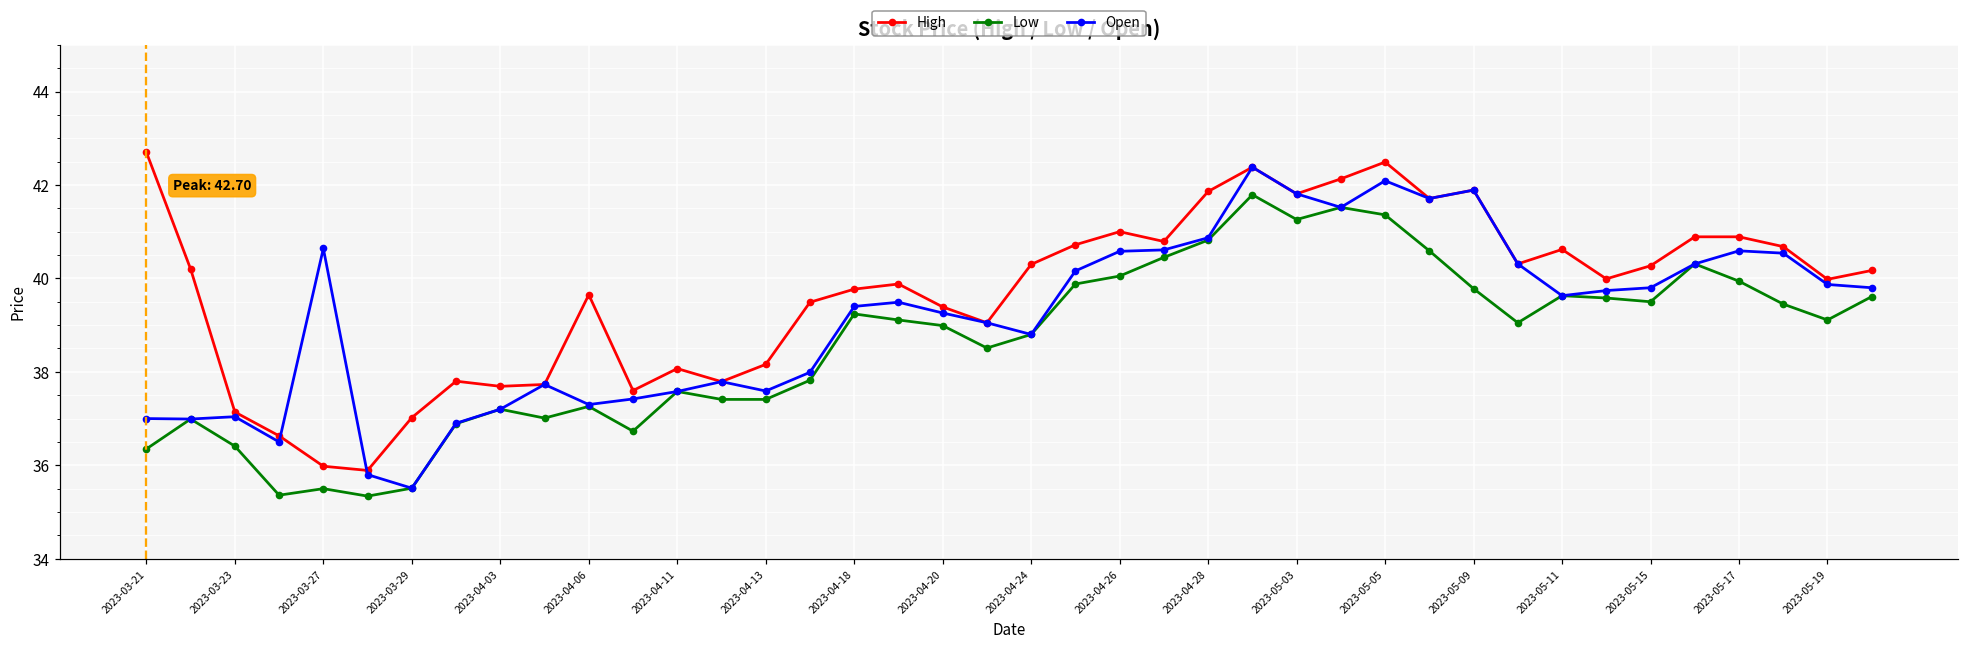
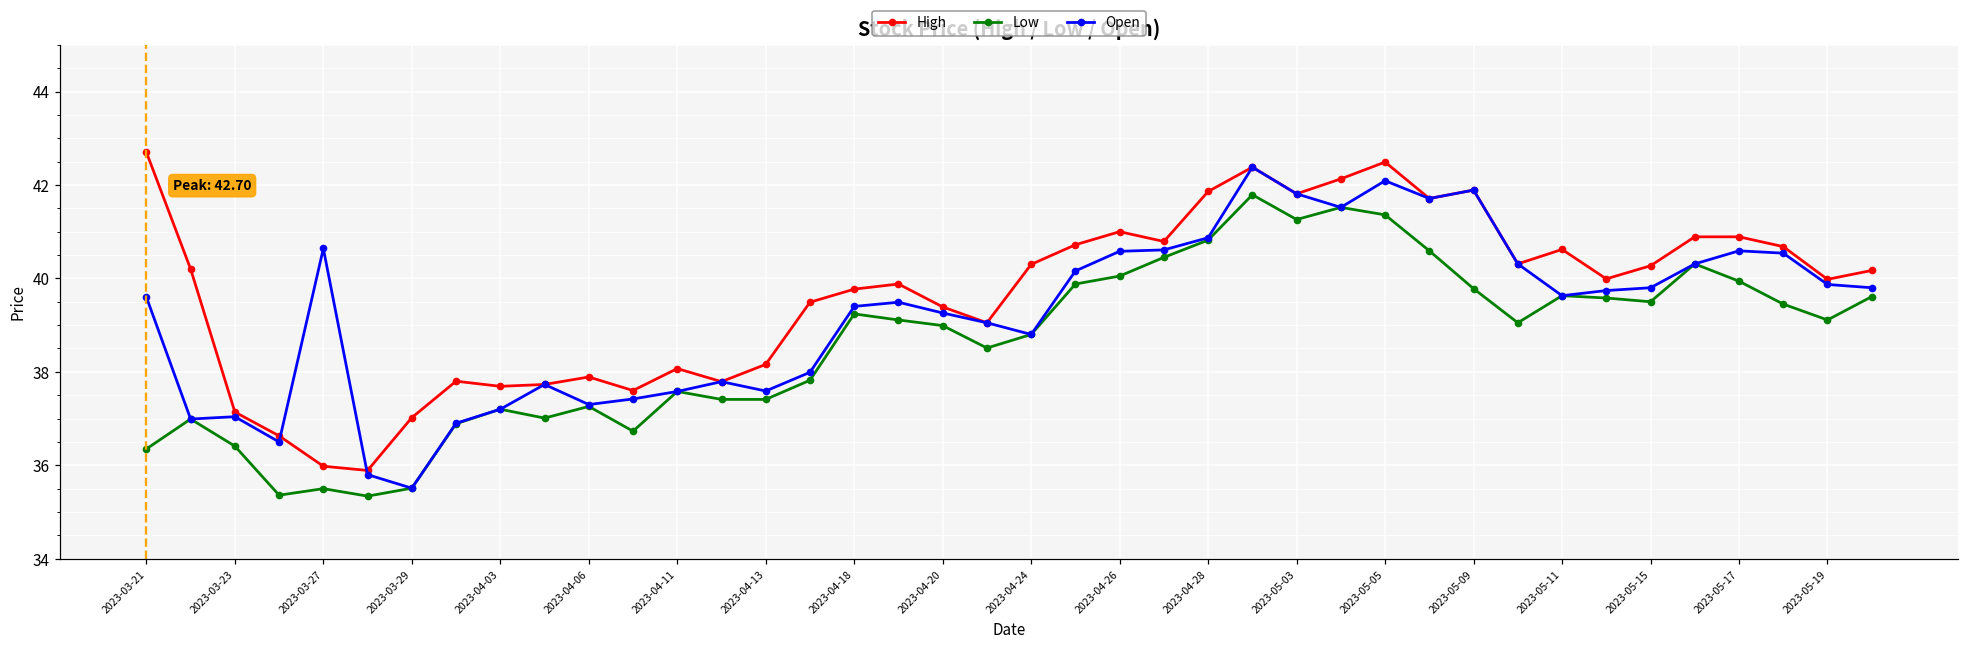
  {
    "High": {
      "2023-03-21": 42.7,
      "2023-03-23": 37.1,
      "2023-03-27": 36.0,
      "2023-03-29": 37.0,
      "2023-04-03": 37.7,
-     "2023-04-06": 39.7,
+     "2023-04-06": 37.9,
      "2023-04-11": 38.1,
      "2023-04-13": 38.2,
      "2023-04-18": 39.8,
      "2023-04-20": 39.4,
      "2023-04-24": 40.3,
      "2023-04-26": 41.0,
      "2023-04-28": 41.9,
      "2023-05-05": 42.5,
      "2023-05-11": 40.6,
      "2023-05-15": 40.3,
      "2023-05-17": 40.9,
      "2023-05-19": 40.0
    },
    "Low": {
      "2023-03-21": 36.4,
      "2023-03-23": 36.4,
      "2023-03-27": 35.5,
      "2023-04-13": 37.4,
      "2023-04-18": 39.2,
      "2023-04-20": 39.0,
      "2023-04-26": 40.1,
      "2023-05-03": 41.3,
      "2023-05-05": 41.4,
      "2023-05-09": 39.8,
      "2023-05-15": 39.5,
      "2023-05-17": 39.9,
      "2023-05-19": 39.1
    },
    "Open": {
-     "2023-03-21": 37.0,
+     "2023-03-21": 39.6,
      "2023-03-23": 37.0,
      "2023-03-27": 40.6,
      "2023-04-13": 37.6,
      "2023-04-18": 39.4,
      "2023-04-20": 39.3,
      "2023-04-26": 40.6,
      "2023-05-05": 42.1,
      "2023-05-15": 39.8,
      "2023-05-17": 40.6,
      "2023-05-19": 39.9
    }
  }
